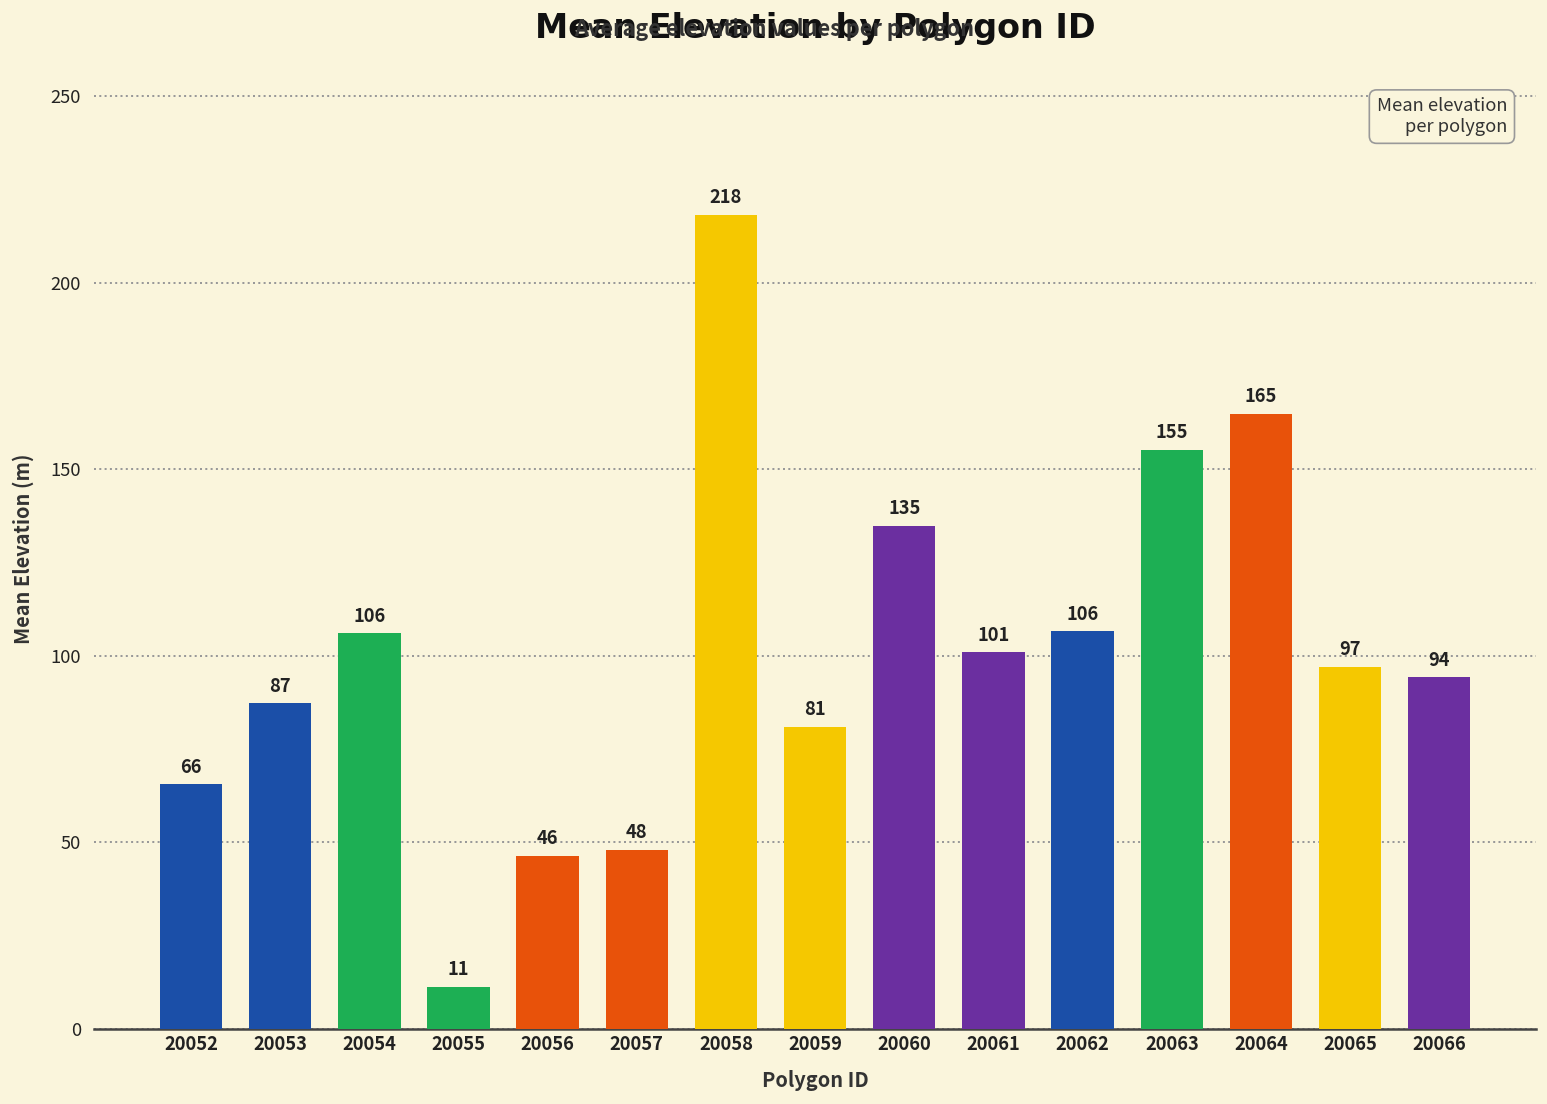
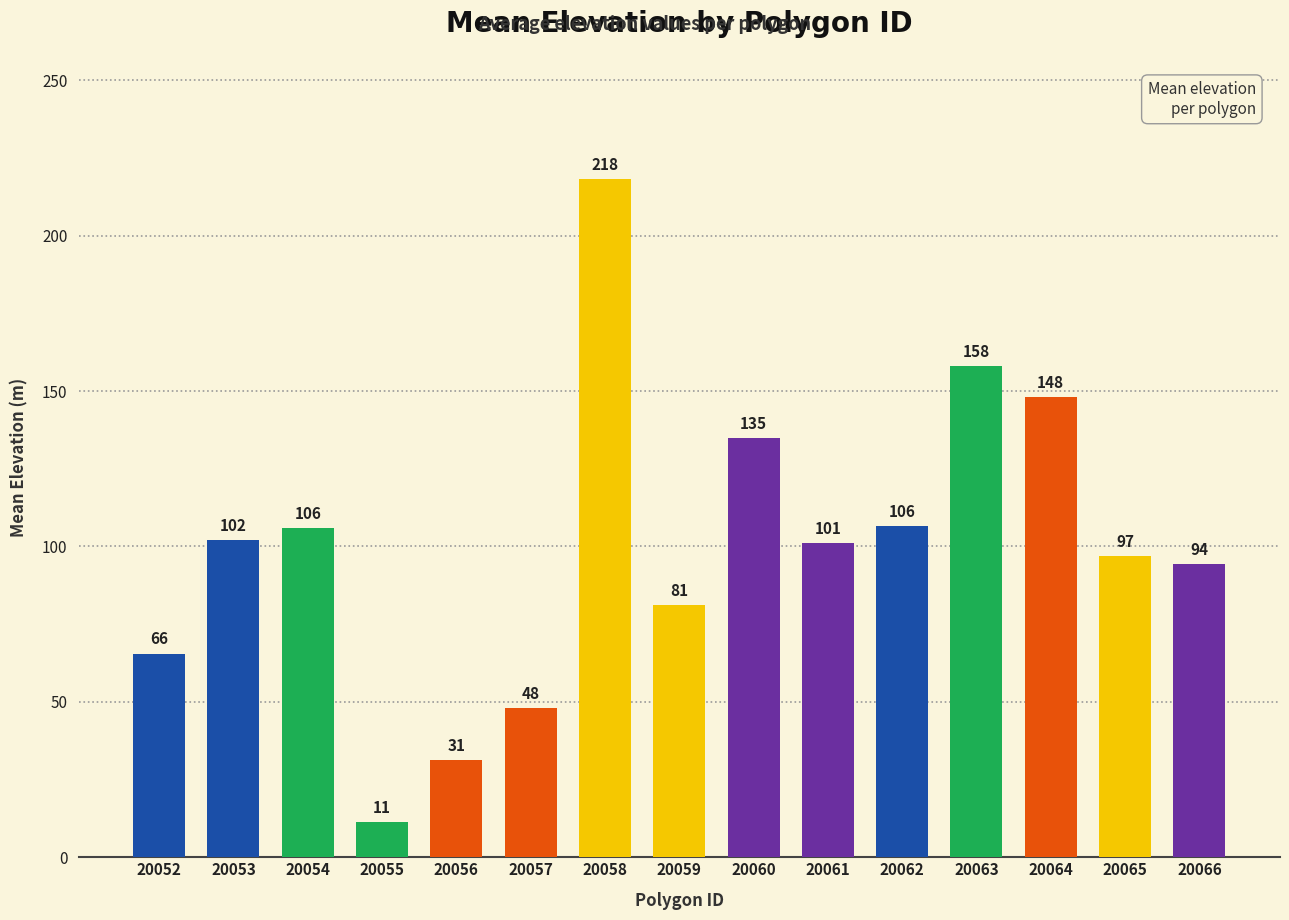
  {
    "20052": 66,
-   "20053": 87,
+   "20053": 102,
    "20054": 106,
    "20055": 11,
-   "20056": 46,
+   "20056": 31,
    "20057": 48,
    "20058": 218,
    "20059": 81,
    "20060": 135,
    "20061": 101,
    "20062": 106,
-   "20063": 155,
-   "20064": 165,
+   "20063": 158,
+   "20064": 148,
    "20065": 97,
    "20066": 94
  }
